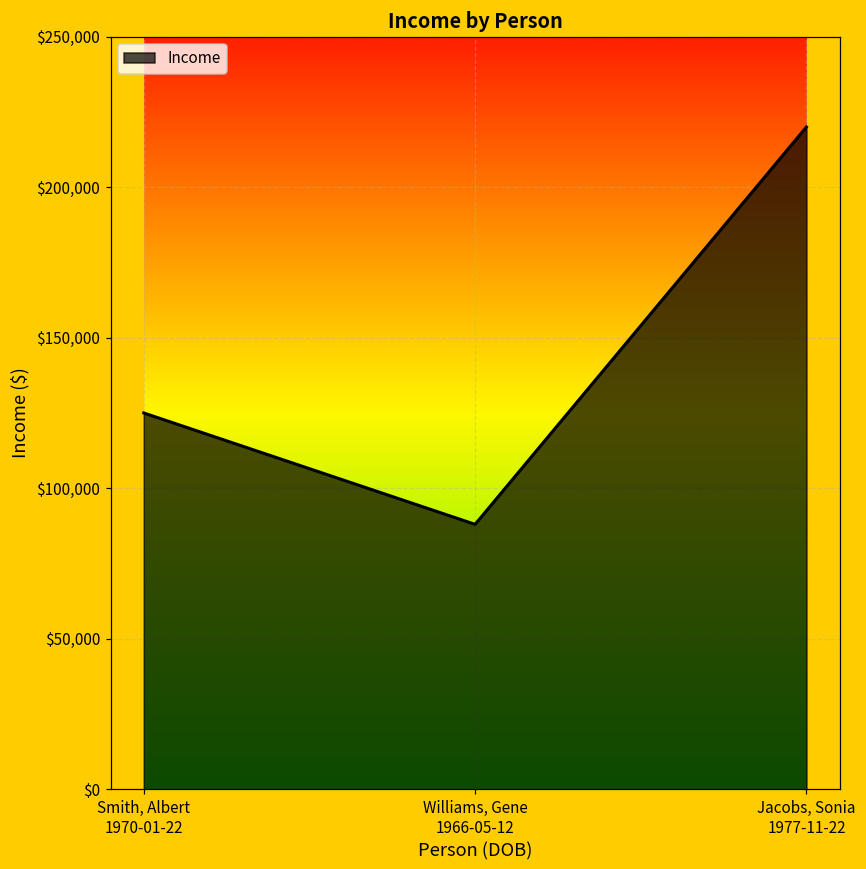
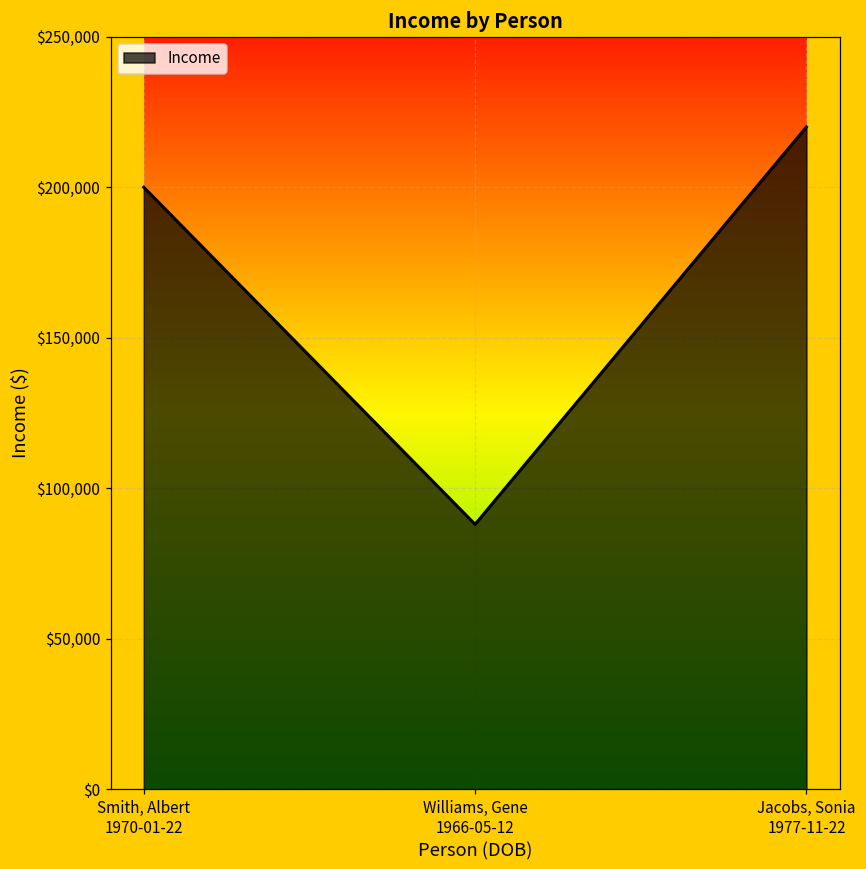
  {
-   "Smith, Albert 1970-01-22": "$125,000",
+   "Smith, Albert 1970-01-22": "$200,000",
    "Williams, Gene 1966-05-12": "$88,000",
    "Jacobs, Sonia 1977-11-22": "$220,000"
  }
